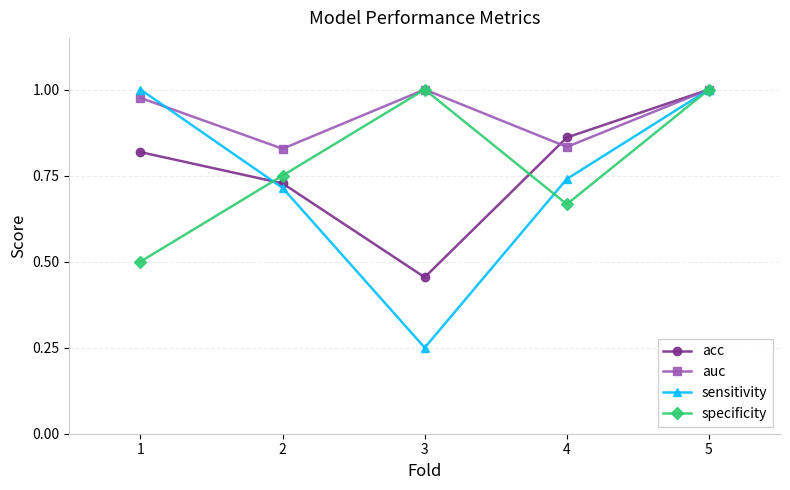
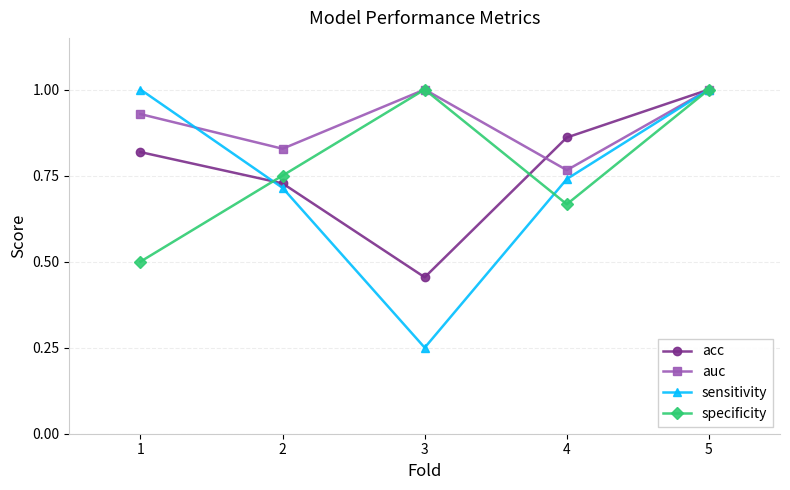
  {
    "acc": {
      "1": 0.82,
      "2": 0.73,
      "3": 0.45,
      "4": 0.86
    },
    "auc": {
-     "1": 0.98,
+     "1": 0.93,
      "2": 0.83,
-     "4": 0.83
+     "4": 0.77
    },
    "sensitivity": {
      "1": 1.00,
      "2": 0.71,
      "3": 0.25,
      "4": 0.74
    },
    "specificity": {
      "1": 0.50,
      "2": 0.75,
      "4": 0.67
    }
  }
